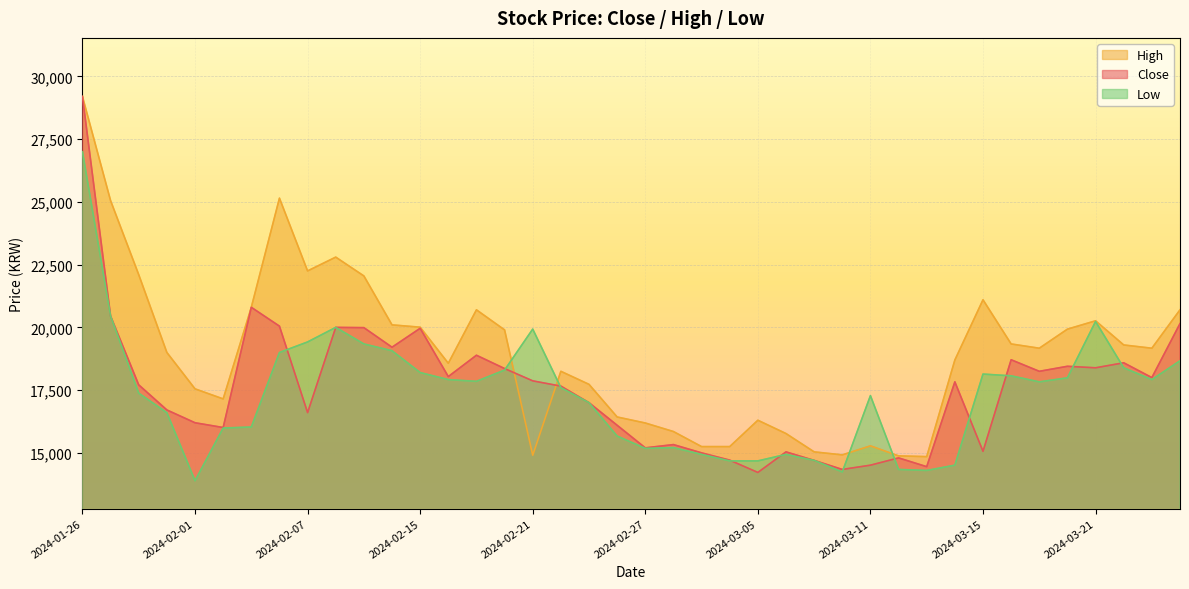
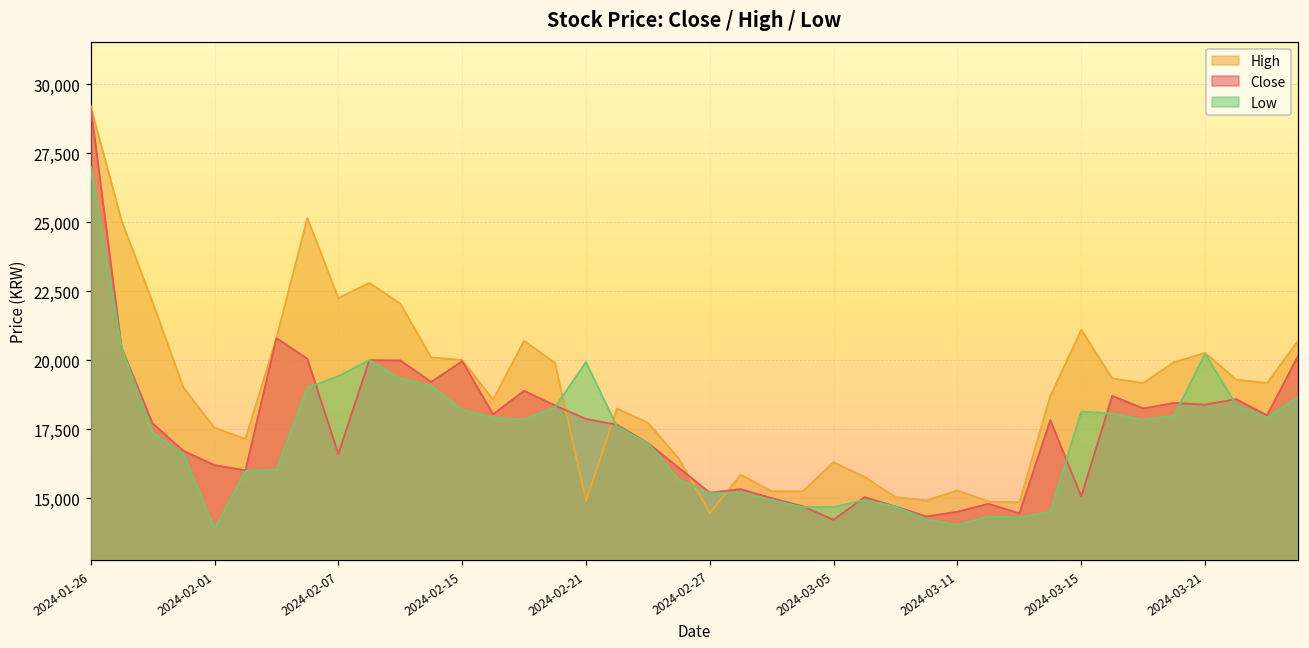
  {
    "High": {
      "2024-02-01": "17,600",
      "2024-02-07": "22,300",
      "2024-02-21": "14,900",
-     "2024-02-27": "16,200",
+     "2024-02-27": "14,500",
      "2024-03-05": "16,300",
      "2024-03-11": "15,300",
      "2024-03-15": "21,100"
    },
    "Close": {
      "2024-02-01": "16,200",
      "2024-02-07": "16,600",
      "2024-02-21": "17,900",
      "2024-03-05": "14,200",
      "2024-03-11": "14,500",
      "2024-03-15": "15,100",
      "2024-03-21": "18,400"
    },
    "Low": {
      "2024-01-26": "27,000",
      "2024-02-01": "13,900",
      "2024-02-07": "19,400",
      "2024-02-15": "18,200",
      "2024-02-21": "19,900",
      "2024-03-05": "14,700",
-     "2024-03-11": "17,300",
+     "2024-03-11": "14,000",
      "2024-03-15": "18,100"
    }
  }
